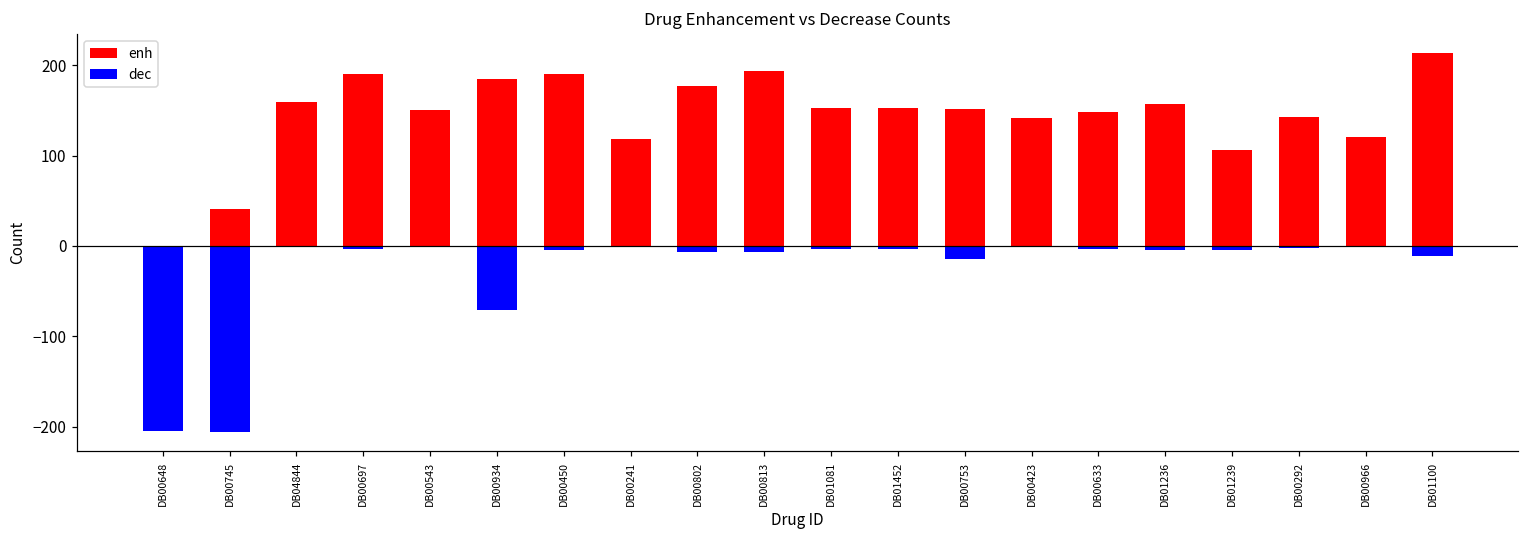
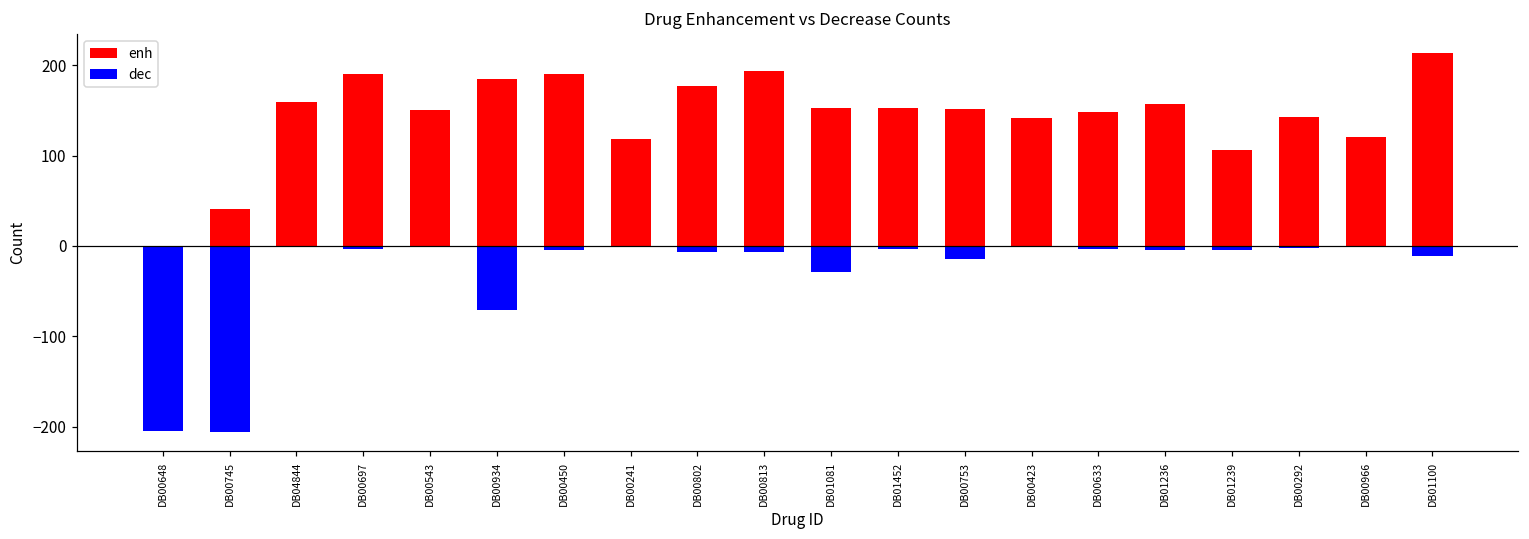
  {
    "enh": {
      "DB00648": 0,
      "DB00745": 40,
      "DB04844": 160,
      "DB00697": 190,
      "DB00543": 150,
      "DB00934": 190,
      "DB00450": 190,
      "DB00241": 120,
      "DB00802": 180,
      "DB00813": 190,
      "DB01081": 150,
      "DB01452": 150,
      "DB00753": 150,
      "DB00423": 140,
      "DB00633": 150,
      "DB01236": 160,
      "DB01239": 110,
      "DB00292": 140,
      "DB00966": 120,
      "DB01100": 210
    },
    "dec": {
      "DB00648": -210,
      "DB00745": -210,
      "DB04844": 0,
      "DB00697": 0,
      "DB00934": -70,
      "DB00450": -10,
      "DB00241": 0,
      "DB00802": -10,
      "DB00813": -10,
-     "DB01081": 0,
+     "DB01081": -30,
      "DB01452": 0,
      "DB00753": -20,
      "DB00633": 0,
      "DB01236": -10,
      "DB01239": -10,
      "DB01100": -10
    }
  }
